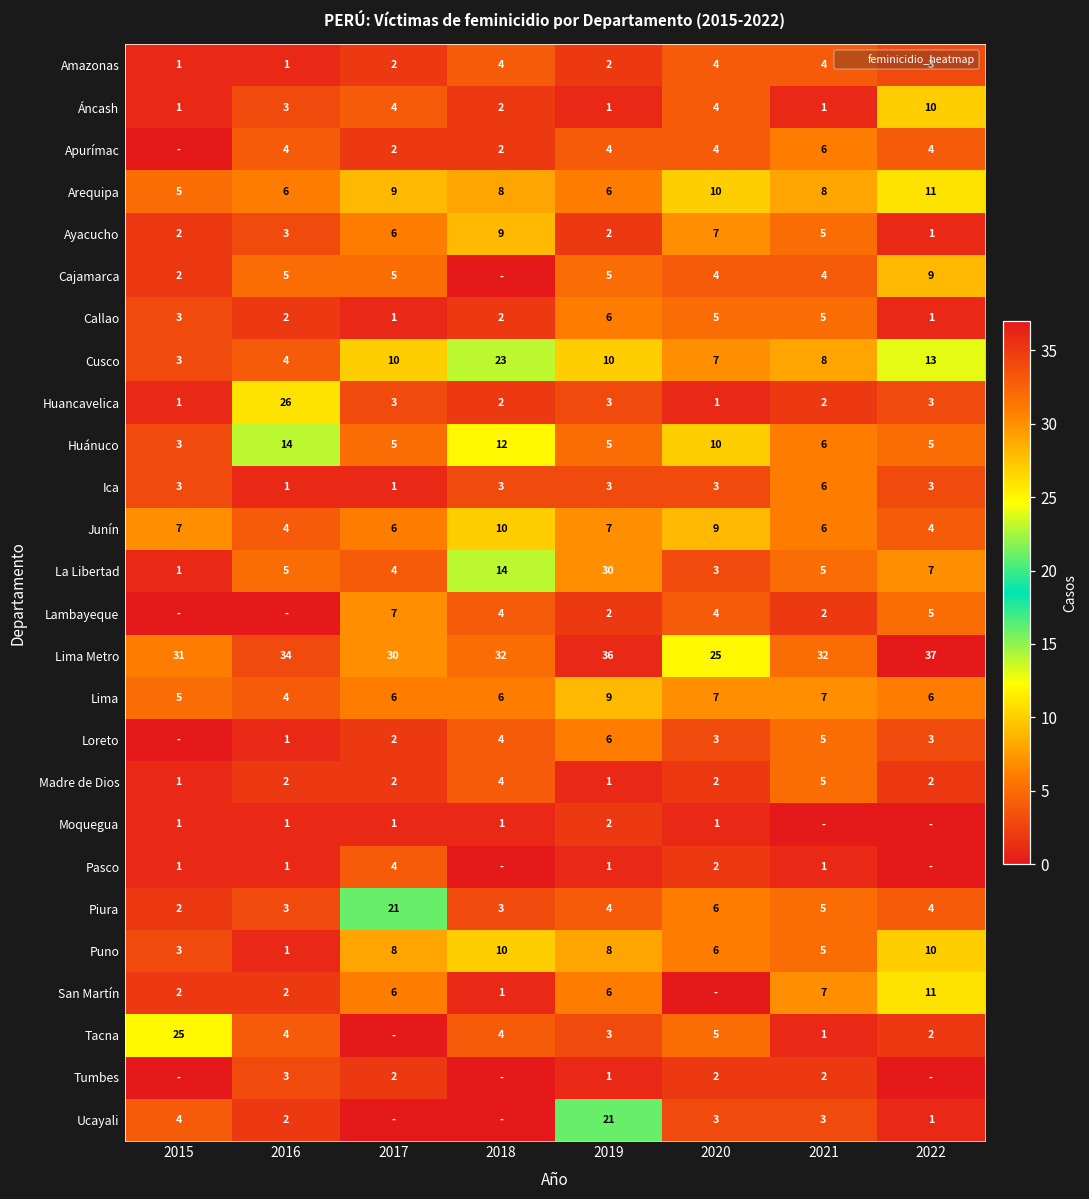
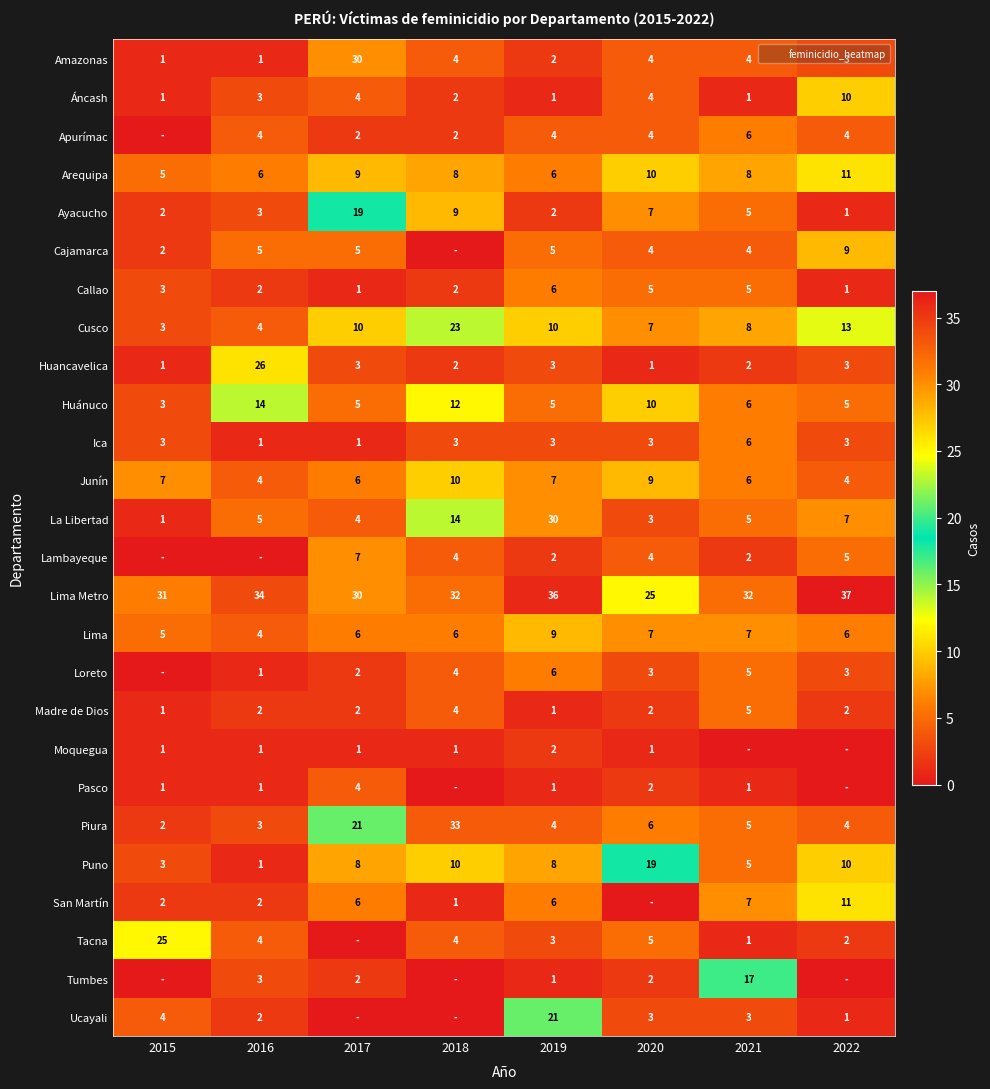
  {
    "Amazonas": {
      "2015": 1,
      "2016": 1,
-     "2017": 2,
+     "2017": 30,
      "2018": 4,
      "2019": 2,
      "2020": 4,
      "2021": 4
    },
    "Áncash": {
      "2015": 1,
      "2016": 3,
      "2017": 4,
      "2018": 2,
      "2019": 1,
      "2020": 4,
      "2021": 1,
      "2022": 10
    },
    "Apurímac": {
      "2016": 4,
      "2017": 2,
      "2018": 2,
      "2019": 4,
      "2020": 4,
      "2021": 6,
      "2022": 4
    },
    "Arequipa": {
      "2015": 5,
      "2016": 6,
      "2017": 9,
      "2018": 8,
      "2019": 6,
      "2020": 10,
      "2021": 8,
      "2022": 11
    },
    "Ayacucho": {
      "2015": 2,
      "2016": 3,
-     "2017": 6,
+     "2017": 19,
      "2018": 9,
      "2019": 2,
      "2020": 7,
      "2021": 5,
      "2022": 1
    },
    "Cajamarca": {
      "2015": 2,
      "2016": 5,
      "2017": 5,
      "2019": 5,
      "2020": 4,
      "2021": 4,
      "2022": 9
    },
    "Callao": {
      "2015": 3,
      "2016": 2,
      "2017": 1,
      "2018": 2,
      "2019": 6,
      "2020": 5,
      "2021": 5,
      "2022": 1
    },
    "Cusco": {
      "2015": 3,
      "2016": 4,
      "2017": 10,
      "2018": 23,
      "2019": 10,
      "2020": 7,
      "2021": 8,
      "2022": 13
    },
    "Huancavelica": {
      "2015": 1,
      "2016": 26,
      "2017": 3,
      "2018": 2,
      "2019": 3,
      "2020": 1,
      "2021": 2,
      "2022": 3
    },
    "Huánuco": {
      "2015": 3,
      "2016": 14,
      "2017": 5,
      "2018": 12,
      "2019": 5,
      "2020": 10,
      "2021": 6,
      "2022": 5
    },
    "Ica": {
      "2015": 3,
      "2016": 1,
      "2017": 1,
      "2018": 3,
      "2019": 3,
      "2020": 3,
      "2021": 6,
      "2022": 3
    },
    "Junín": {
      "2015": 7,
      "2016": 4,
      "2017": 6,
      "2018": 10,
      "2019": 7,
      "2020": 9,
      "2021": 6,
      "2022": 4
    },
    "La Libertad": {
      "2015": 1,
      "2016": 5,
      "2017": 4,
      "2018": 14,
      "2019": 30,
      "2020": 3,
      "2021": 5,
      "2022": 7
    },
    "Lambayeque": {
      "2017": 7,
      "2018": 4,
      "2019": 2,
      "2020": 4,
      "2021": 2,
      "2022": 5
    },
    "Lima Metro": {
      "2015": 31,
      "2016": 34,
      "2017": 30,
      "2018": 32,
      "2019": 36,
      "2020": 25,
      "2021": 32,
      "2022": 37
    },
    "Lima": {
      "2015": 5,
      "2016": 4,
      "2017": 6,
      "2018": 6,
      "2019": 9,
      "2020": 7,
      "2021": 7,
      "2022": 6
    },
    "Loreto": {
      "2016": 1,
      "2017": 2,
      "2018": 4,
      "2019": 6,
      "2020": 3,
      "2021": 5,
      "2022": 3
    },
    "Madre de Dios": {
      "2015": 1,
      "2016": 2,
      "2017": 2,
      "2018": 4,
      "2019": 1,
      "2020": 2,
      "2021": 5,
      "2022": 2
    },
    "Moquegua": {
      "2015": 1,
      "2016": 1,
      "2017": 1,
      "2018": 1,
      "2019": 2,
      "2020": 1
    },
    "Pasco": {
      "2015": 1,
      "2016": 1,
      "2017": 4,
      "2019": 1,
      "2020": 2,
      "2021": 1
    },
    "Piura": {
      "2015": 2,
      "2016": 3,
      "2017": 21,
-     "2018": 3,
+     "2018": 33,
      "2019": 4,
      "2020": 6,
      "2021": 5,
      "2022": 4
    },
    "Puno": {
      "2015": 3,
      "2016": 1,
      "2017": 8,
      "2018": 10,
      "2019": 8,
-     "2020": 6,
+     "2020": 19,
      "2021": 5,
      "2022": 10
    },
    "San Martín": {
      "2015": 2,
      "2016": 2,
      "2017": 6,
      "2018": 1,
      "2019": 6,
      "2021": 7,
      "2022": 11
    },
    "Tacna": {
      "2015": 25,
      "2016": 4,
      "2018": 4,
      "2019": 3,
      "2020": 5,
      "2021": 1,
      "2022": 2
    },
    "Tumbes": {
      "2016": 3,
      "2017": 2,
      "2019": 1,
      "2020": 2,
-     "2021": 2
+     "2021": 17
    },
    "Ucayali": {
      "2015": 4,
      "2016": 2,
      "2019": 21,
      "2020": 3,
      "2021": 3,
      "2022": 1
    }
  }
